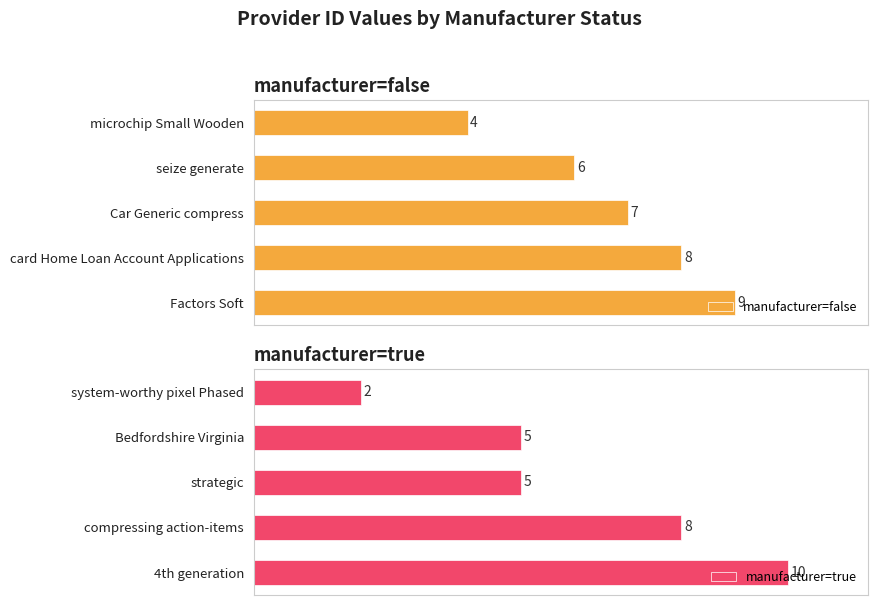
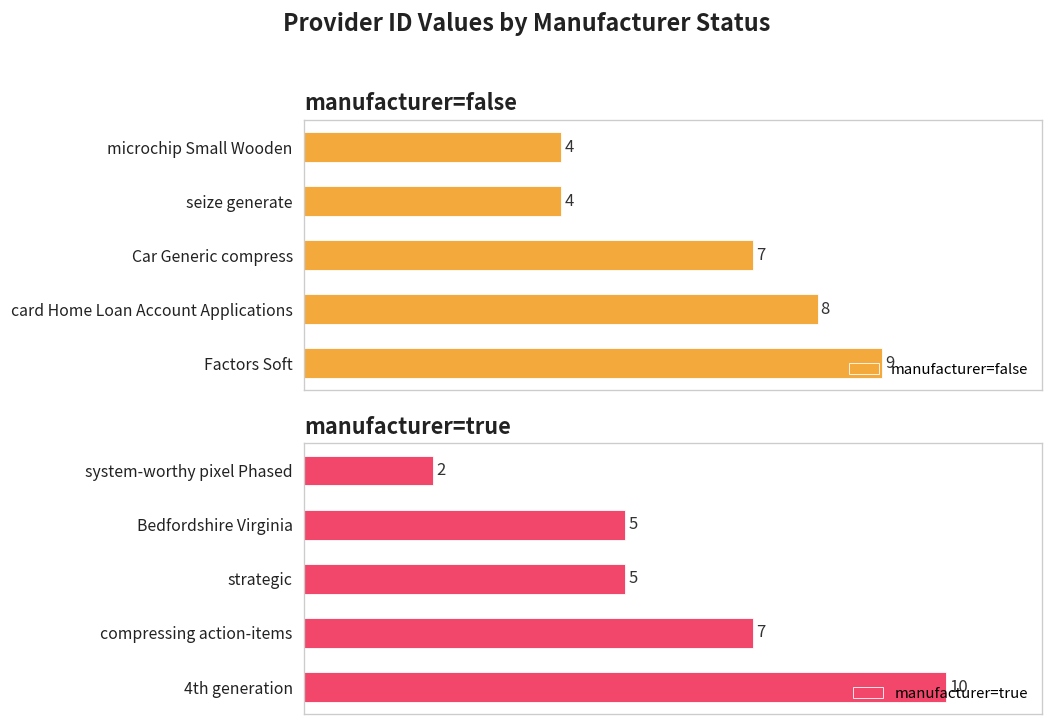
  {
    "manufacturer=false": {
      "microchip Small Wooden": 4,
-     "seize generate": 6,
+     "seize generate": 4,
      "Car Generic compress": 7,
      "card Home Loan Account Applications": 8,
      "Factors Soft": 9
    },
    "manufacturer=true": {
      "system-worthy pixel Phased": 2,
      "Bedfordshire Virginia": 5,
      "strategic": 5,
-     "compressing action-items": 8,
+     "compressing action-items": 7,
      "4th generation": 10
    }
  }
